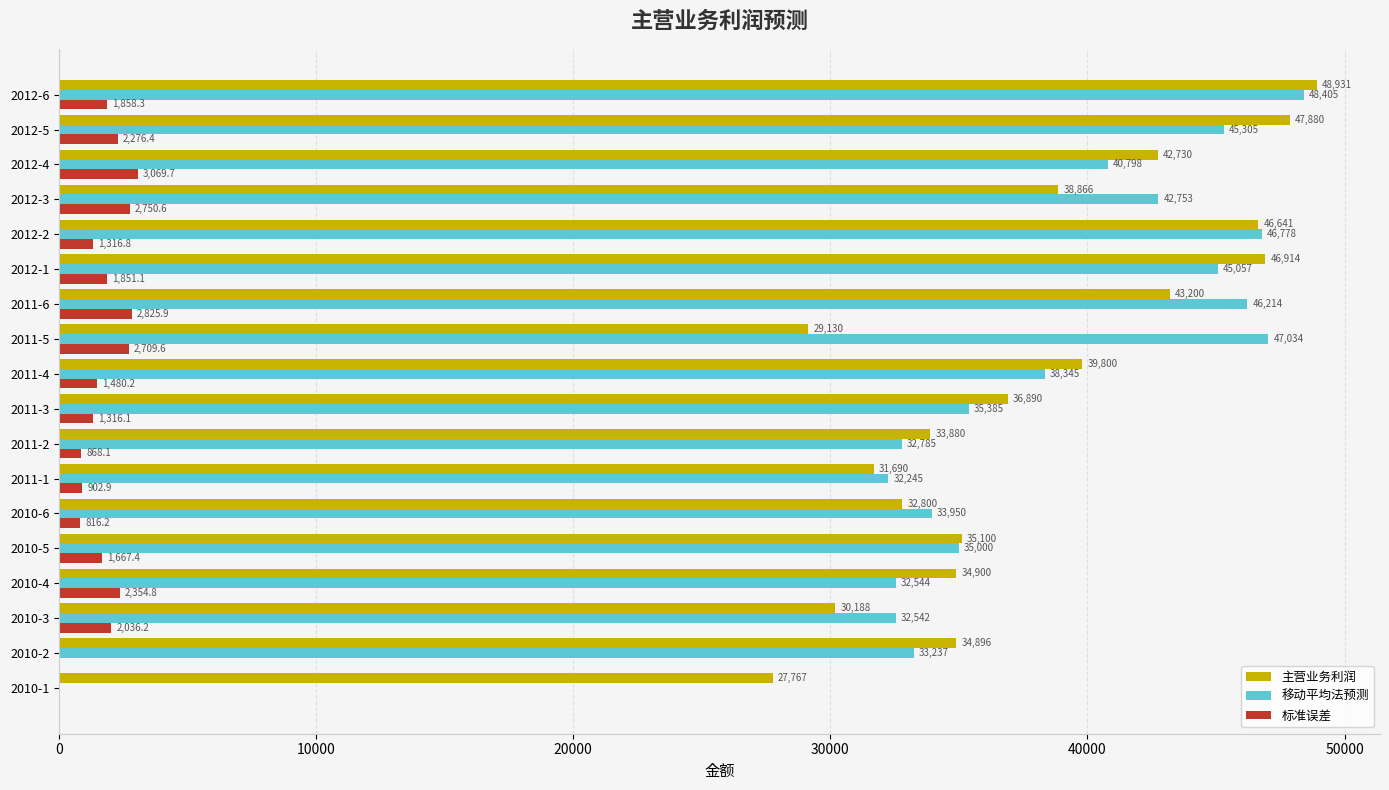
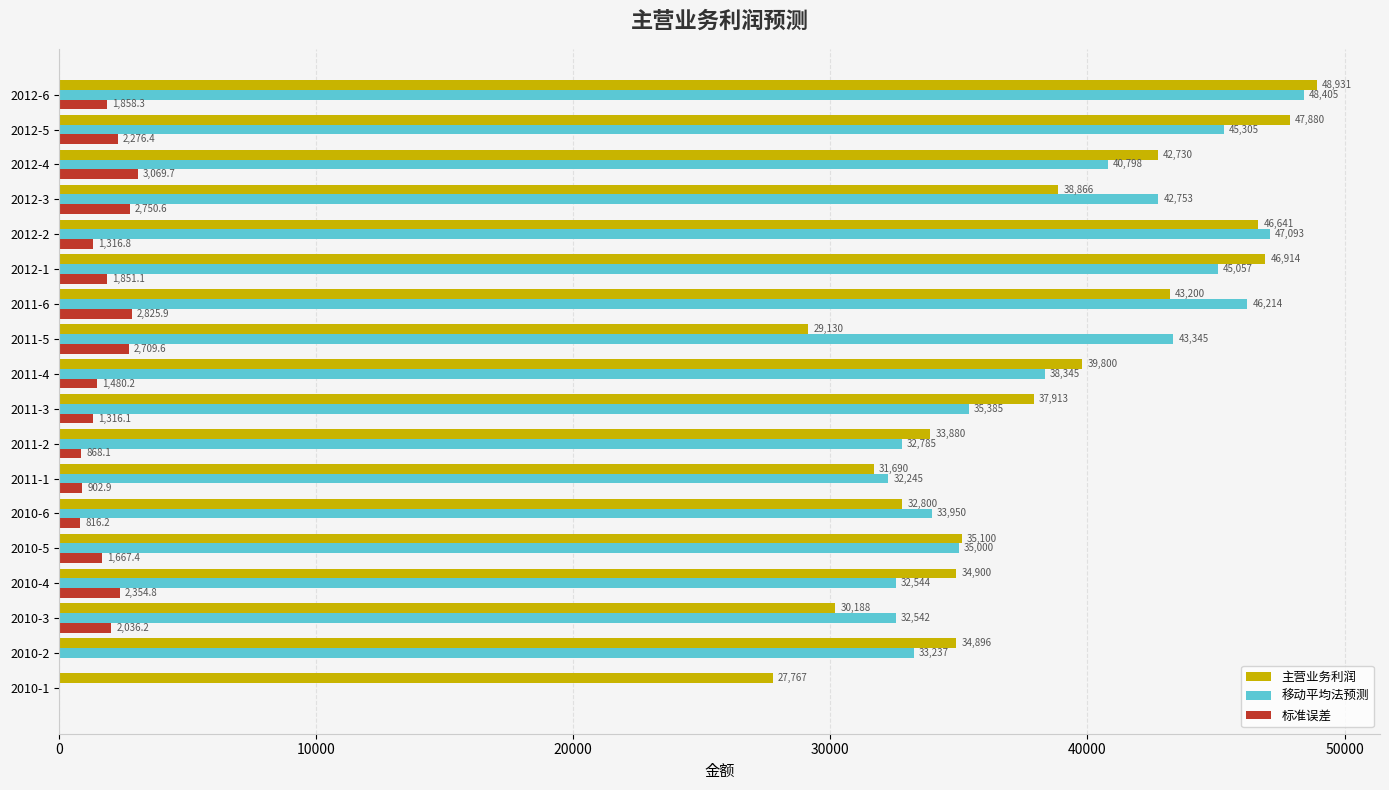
  {
    "主营业务利润": {
      "2012-6": "48,931",
      "2012-5": "47,880",
      "2012-4": "42,730",
      "2012-3": "38,866",
      "2012-2": "46,641",
      "2012-1": "46,914",
      "2011-6": "43,200",
      "2011-5": "29,130",
      "2011-4": "39,800",
-     "2011-3": "36,890",
+     "2011-3": "37,913",
      "2011-2": "33,880",
      "2011-1": "31,690",
      "2010-6": "32,800",
      "2010-5": "35,100",
      "2010-4": "34,900",
      "2010-3": "30,188",
      "2010-2": "34,896",
      "2010-1": "27,767"
    },
    "移动平均法预测": {
      "2012-6": "48,405",
      "2012-5": "45,305",
      "2012-4": "40,798",
      "2012-3": "42,753",
-     "2012-2": "46,778",
+     "2012-2": "47,093",
      "2012-1": "45,057",
      "2011-6": "46,214",
-     "2011-5": "47,034",
+     "2011-5": "43,345",
      "2011-4": "38,345",
      "2011-3": "35,385",
      "2011-2": "32,785",
      "2011-1": "32,245",
      "2010-6": "33,950",
      "2010-5": "35,000",
      "2010-4": "32,544",
      "2010-3": "32,542",
      "2010-2": "33,237"
    },
    "标准误差": {
      "2012-6": "1,858.3",
      "2012-5": "2,276.4",
      "2012-4": "3,069.7",
      "2012-3": "2,750.6",
      "2012-2": "1,316.8",
      "2012-1": "1,851.1",
      "2011-6": "2,825.9",
      "2011-5": "2,709.6",
      "2011-4": "1,480.2",
      "2011-3": "1,316.1",
      "2011-2": "868.1",
      "2011-1": "902.9",
      "2010-6": "816.2",
      "2010-5": "1,667.4",
      "2010-4": "2,354.8",
      "2010-3": "2,036.2"
    }
  }
